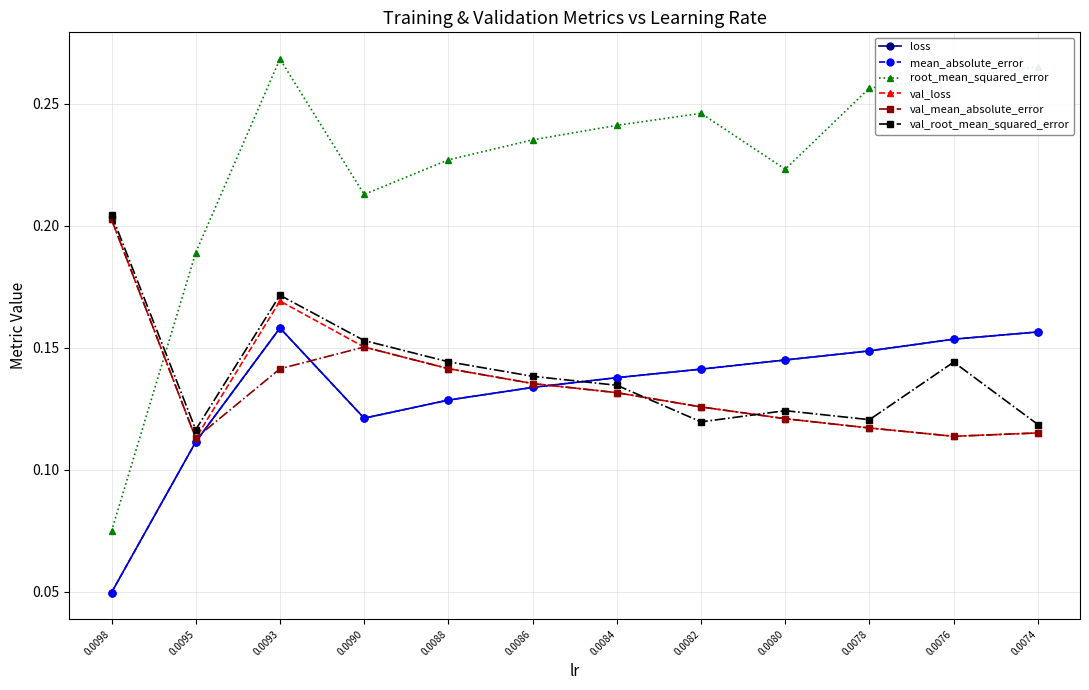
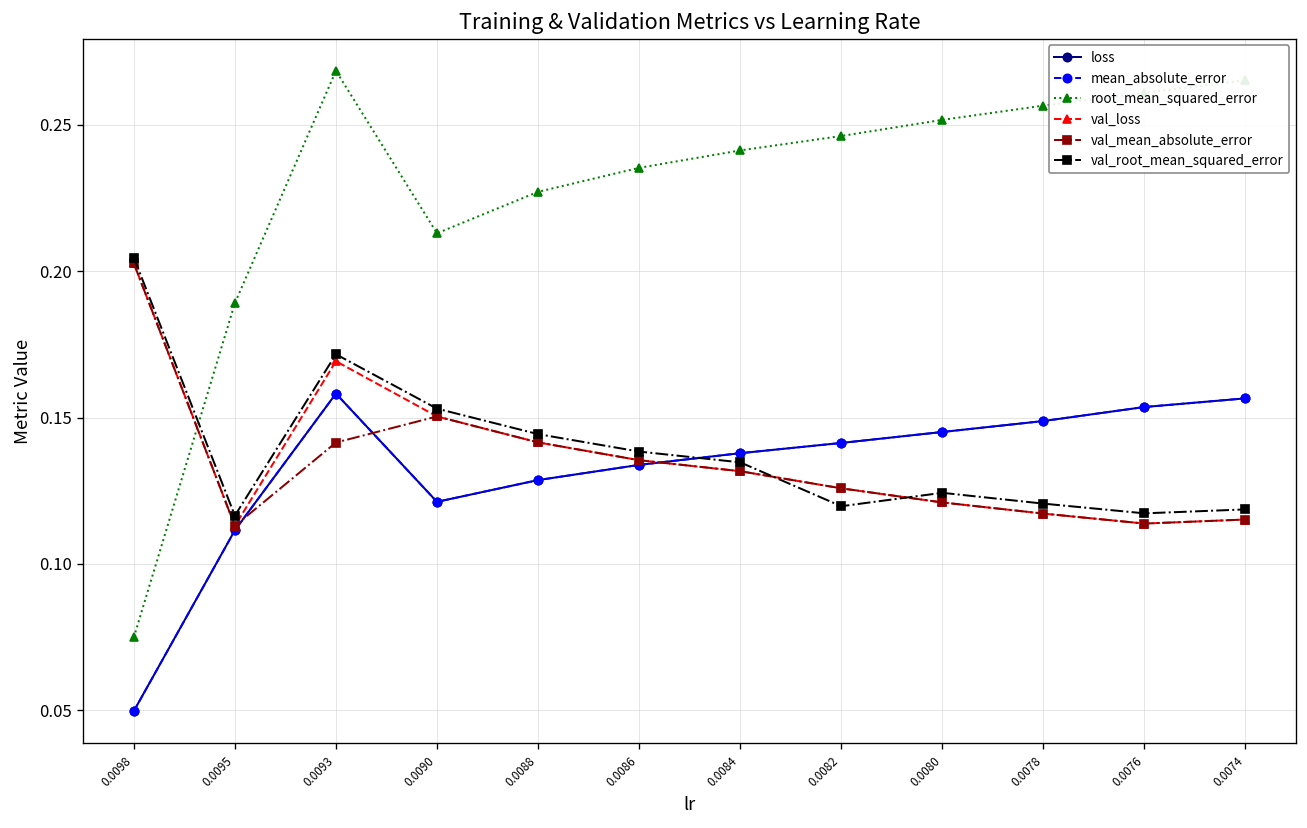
  {
    "mean_absolute_error": {
      "0.0098": 0.050,
      "0.0095": 0.111,
      "0.0093": 0.158,
      "0.0090": 0.121,
      "0.0088": 0.129,
      "0.0086": 0.134,
      "0.0084": 0.138,
      "0.0082": 0.141,
      "0.0080": 0.145,
      "0.0078": 0.149,
      "0.0076": 0.154,
      "0.0074": 0.157
    },
    "root_mean_squared_error": {
      "0.0098": 0.075,
      "0.0095": 0.189,
      "0.0093": 0.268,
      "0.0090": 0.213,
      "0.0088": 0.227,
      "0.0086": 0.235,
      "0.0084": 0.241,
      "0.0082": 0.246,
-     "0.0080": 0.223,
+     "0.0080": 0.252,
      "0.0078": 0.257
    },
    "val_loss": {
      "0.0093": 0.169
    },
    "val_mean_absolute_error": {
      "0.0093": 0.141
    },
    "val_root_mean_squared_error": {
      "0.0098": 0.205,
      "0.0095": 0.116,
      "0.0093": 0.172,
      "0.0090": 0.153,
      "0.0088": 0.144,
      "0.0086": 0.138,
      "0.0084": 0.135,
      "0.0082": 0.120,
      "0.0080": 0.124,
      "0.0078": 0.121,
-     "0.0076": 0.144,
+     "0.0076": 0.117,
      "0.0074": 0.119
    }
  }
